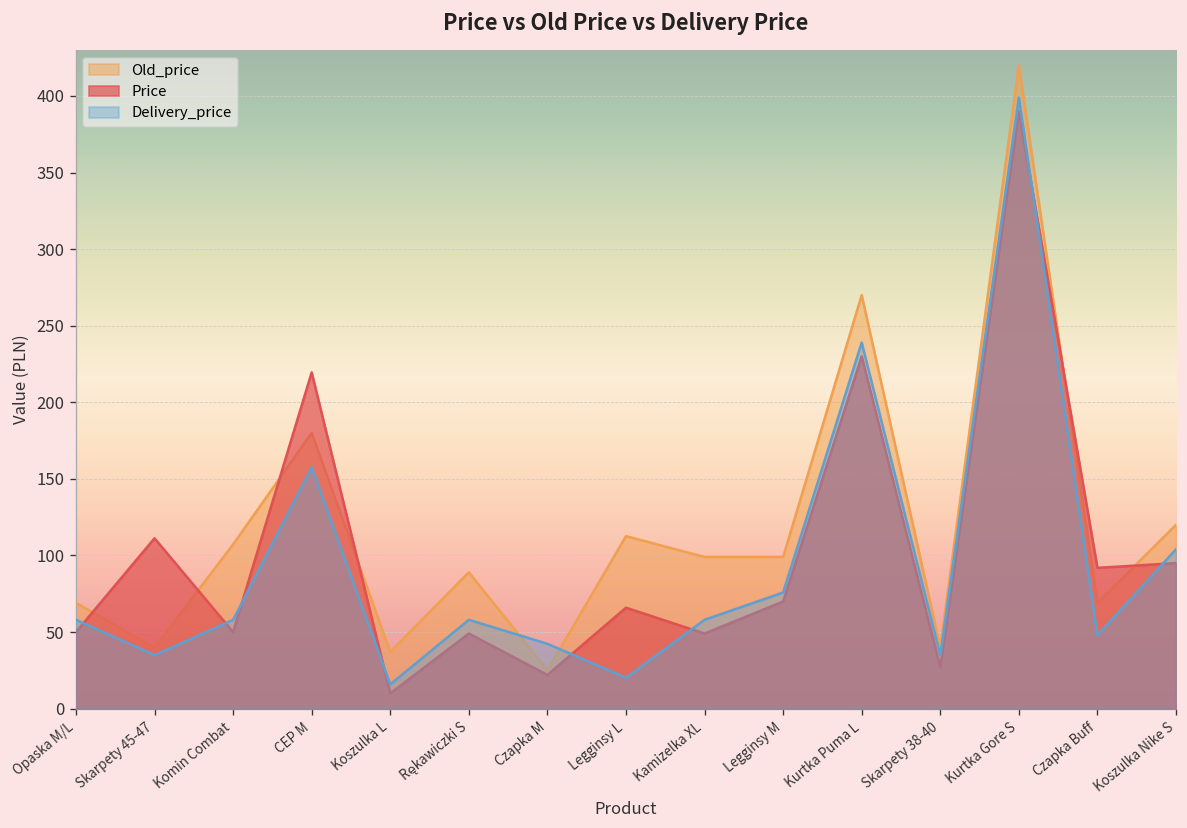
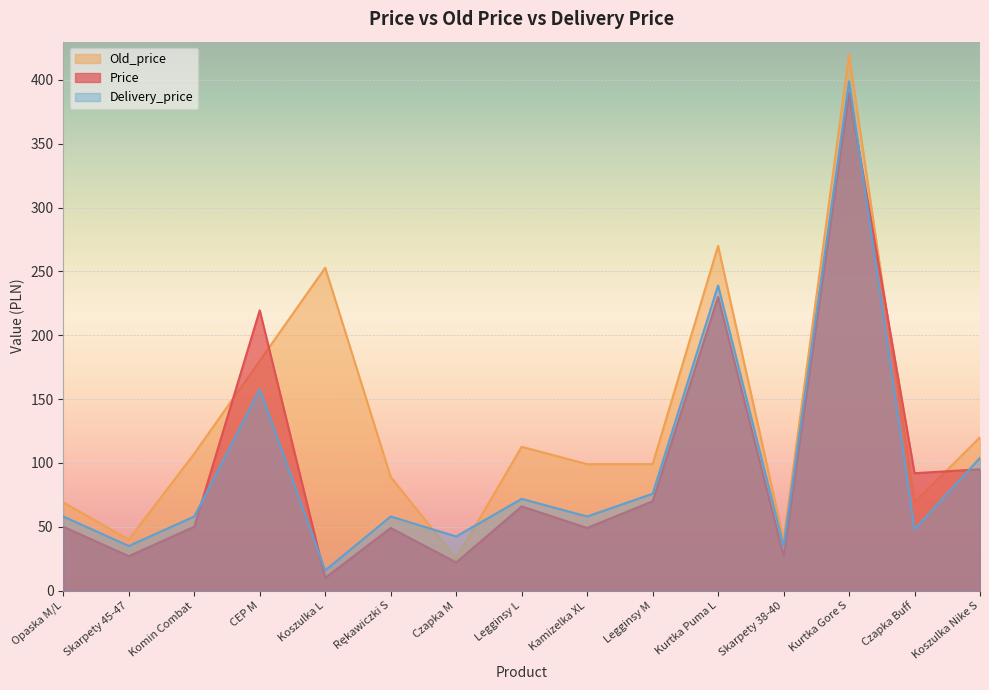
  {
    "Old_price": {
      "Opaska M/L": 69,
      "Skarpety 45-47": 40,
      "Komin Combat": 107,
      "CEP M": 180,
-     "Koszulka L": 37,
+     "Koszulka L": 253,
      "Rękawiczki S": 89,
      "Czapka M": 25,
      "Legginsy L": 113,
      "Kamizelka XL": 99,
      "Legginsy M": 99,
      "Kurtka Puma L": 270,
      "Skarpety 38-40": 40,
      "Kurtka Gore S": 420,
      "Czapka Buff": 69,
      "Koszulka Nike S": 120
    },
    "Price": {
      "Opaska M/L": 50,
-     "Skarpety 45-47": 111,
+     "Skarpety 45-47": 27,
      "Komin Combat": 50,
      "CEP M": 220,
      "Koszulka L": 10,
      "Rękawiczki S": 49,
      "Czapka M": 22,
      "Legginsy L": 66,
      "Kamizelka XL": 49,
      "Legginsy M": 70,
      "Kurtka Puma L": 230,
      "Skarpety 38-40": 27,
      "Kurtka Gore S": 390,
      "Czapka Buff": 92,
      "Koszulka Nike S": 95
    },
    "Delivery_price": {
      "Opaska M/L": 58,
      "Skarpety 45-47": 35,
      "Komin Combat": 58,
      "CEP M": 158,
      "Koszulka L": 16,
      "Rękawiczki S": 58,
      "Czapka M": 42,
-     "Legginsy L": 20,
+     "Legginsy L": 72,
      "Kamizelka XL": 58,
      "Legginsy M": 76,
      "Kurtka Puma L": 239,
      "Skarpety 38-40": 35,
      "Kurtka Gore S": 399,
      "Czapka Buff": 48,
      "Koszulka Nike S": 104
    }
  }
